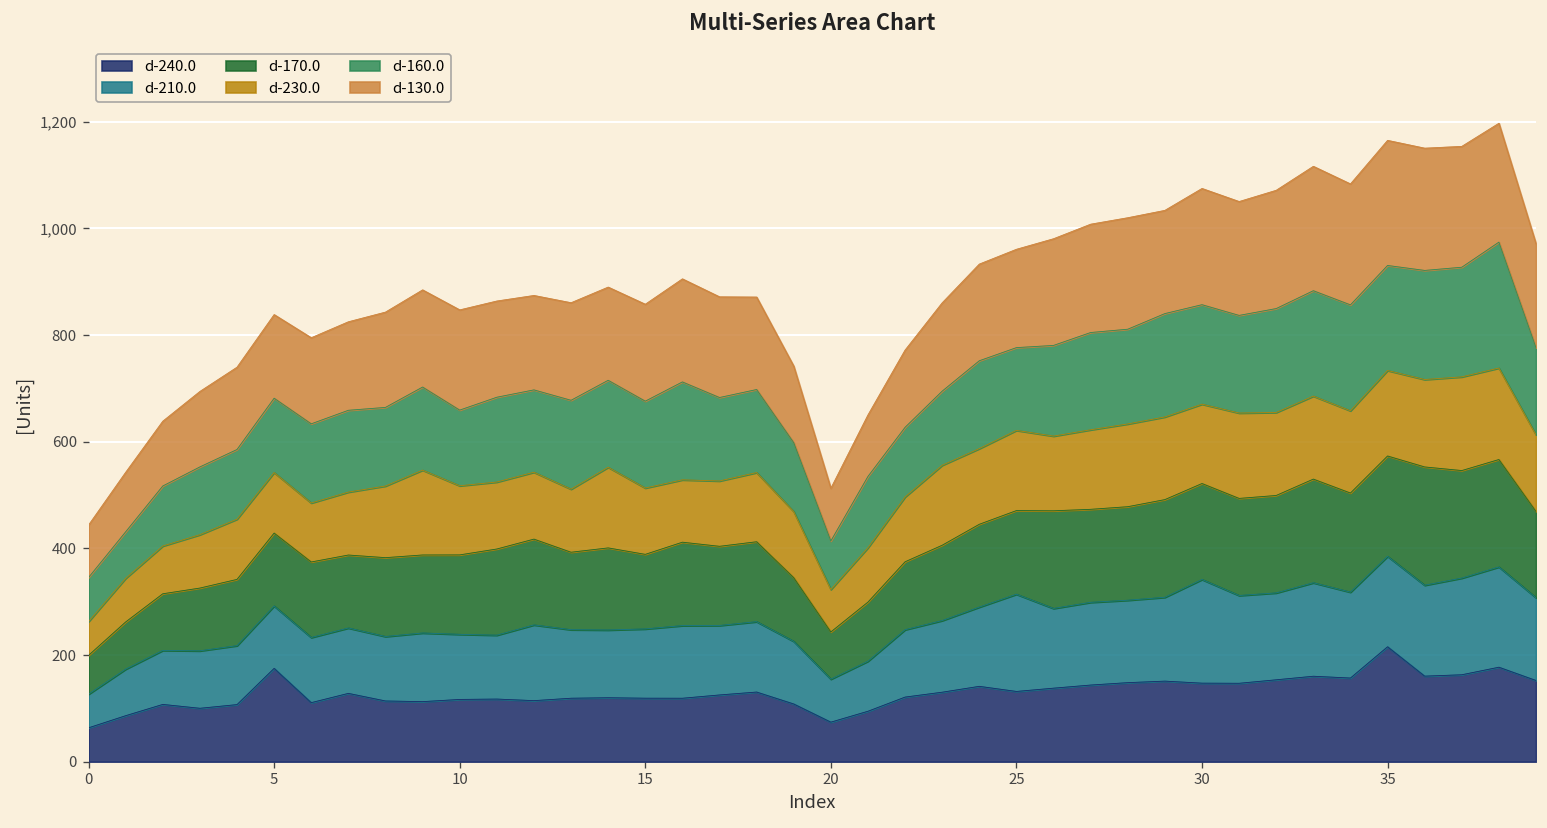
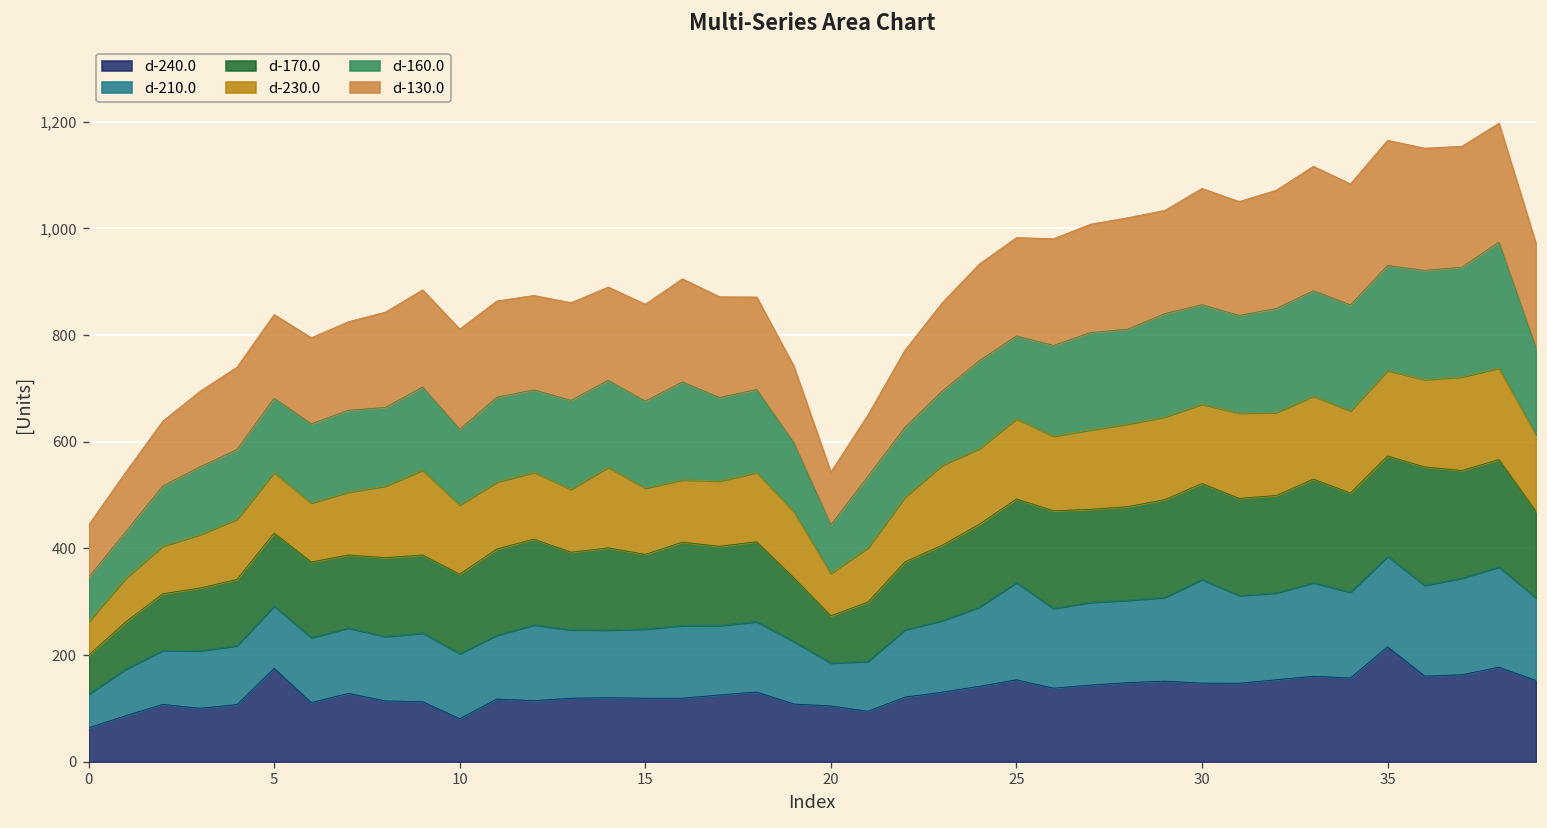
  {
    "d-240.0": {
      "0": 60,
      "5": 170,
-     "10": 120,
+     "10": 80,
      "15": 120,
-     "20": 70,
-     "25": 130,
+     "20": 100,
+     "25": 150,
      "30": 150,
      "35": 220
    }
  }
